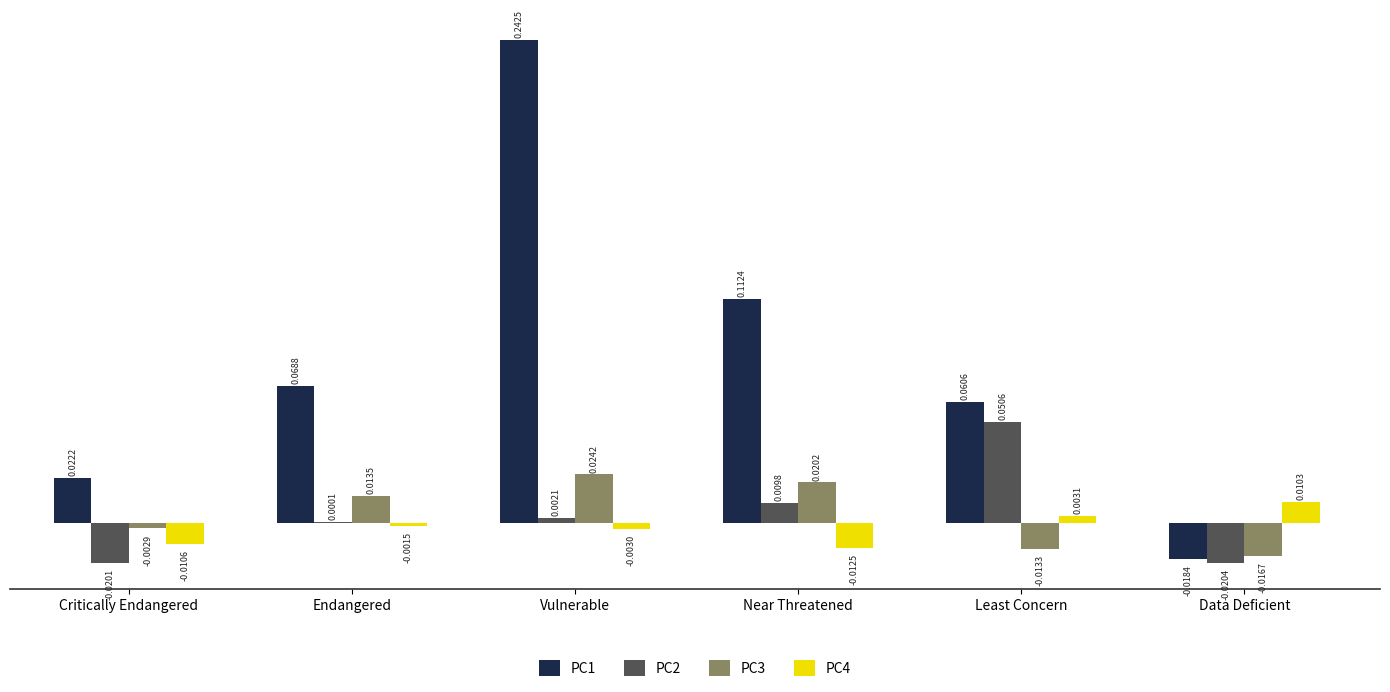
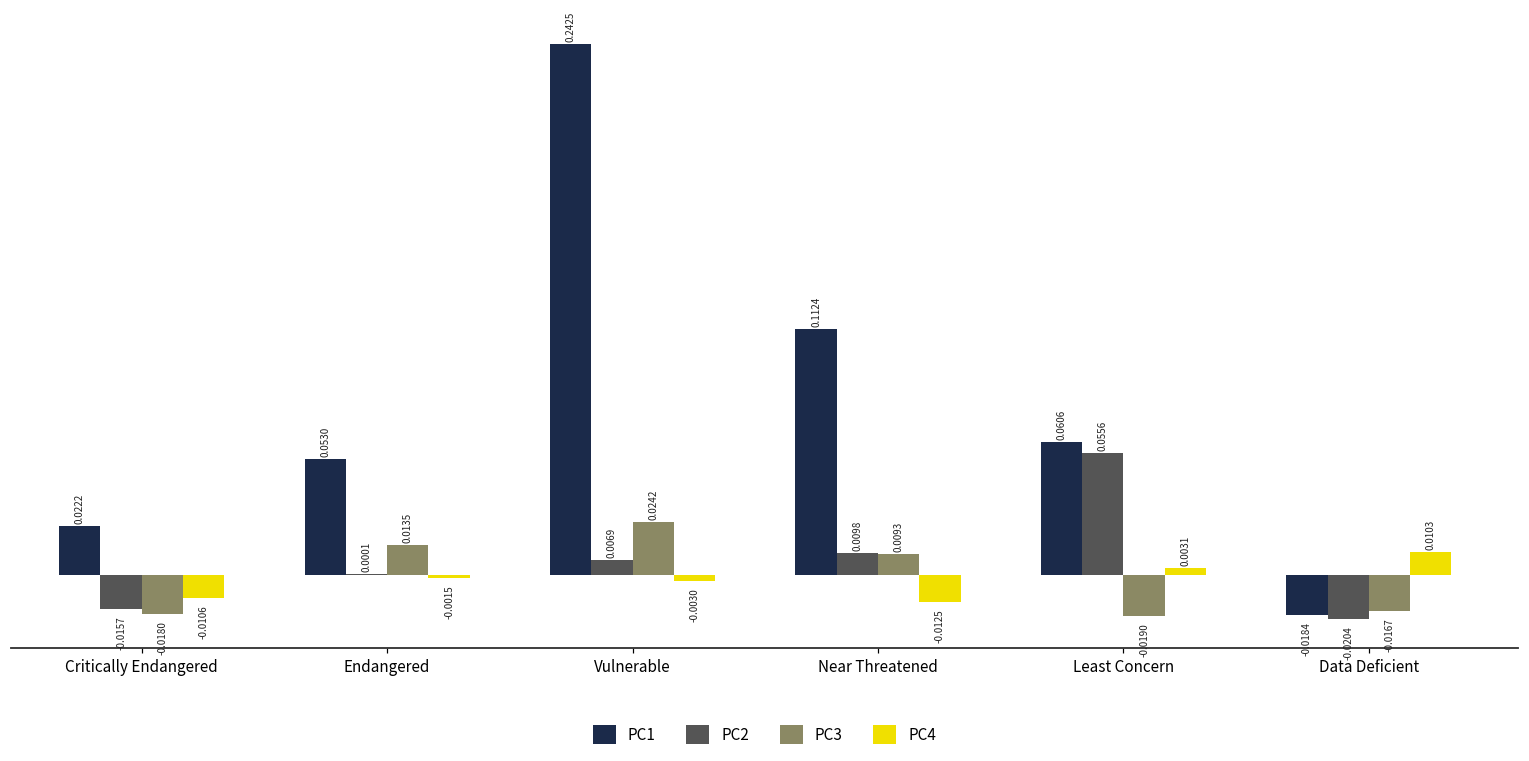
  {
    "PC1": {
      "Critically Endangered": 0.0222,
-     "Endangered": 0.0688,
+     "Endangered": 0.0530,
      "Vulnerable": 0.2425,
      "Near Threatened": 0.1124,
      "Least Concern": 0.0606,
      "Data Deficient": -0.0184
    },
    "PC2": {
-     "Critically Endangered": -0.0201,
+     "Critically Endangered": -0.0157,
      "Endangered": 0.0001,
-     "Vulnerable": 0.0021,
+     "Vulnerable": 0.0069,
      "Near Threatened": 0.0098,
-     "Least Concern": 0.0506,
+     "Least Concern": 0.0556,
      "Data Deficient": -0.0204
    },
    "PC3": {
-     "Critically Endangered": -0.0029,
+     "Critically Endangered": -0.0180,
      "Endangered": 0.0135,
      "Vulnerable": 0.0242,
-     "Near Threatened": 0.0202,
-     "Least Concern": -0.0133,
+     "Near Threatened": 0.0093,
+     "Least Concern": -0.0190,
      "Data Deficient": -0.0167
    },
    "PC4": {
      "Critically Endangered": -0.0106,
      "Endangered": -0.0015,
      "Vulnerable": -0.0030,
      "Near Threatened": -0.0125,
      "Least Concern": 0.0031,
      "Data Deficient": 0.0103
    }
  }
